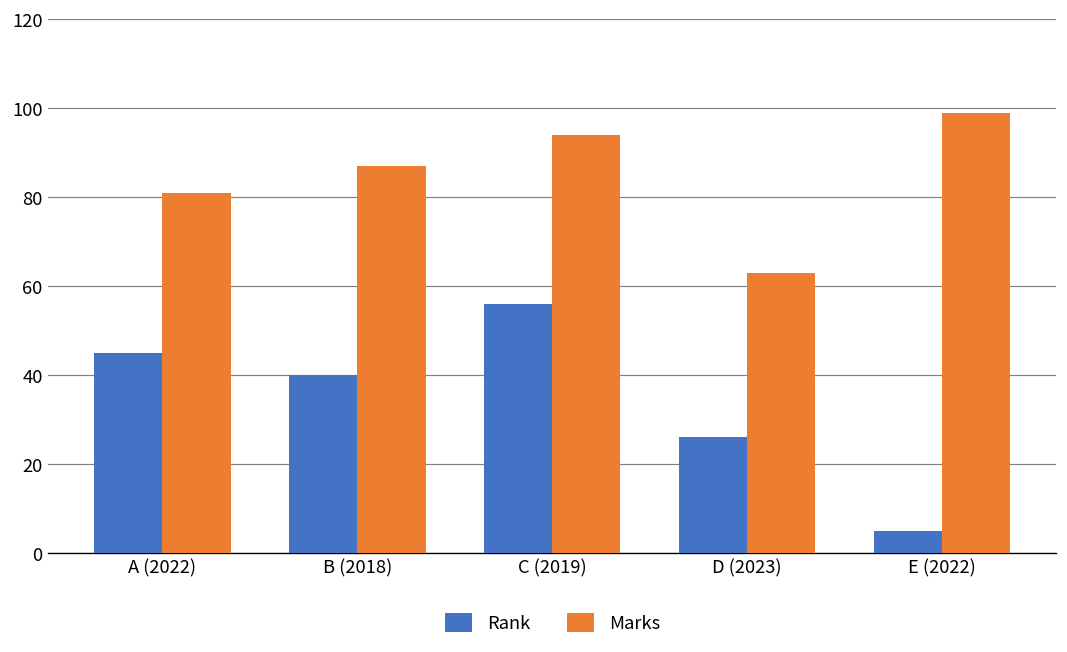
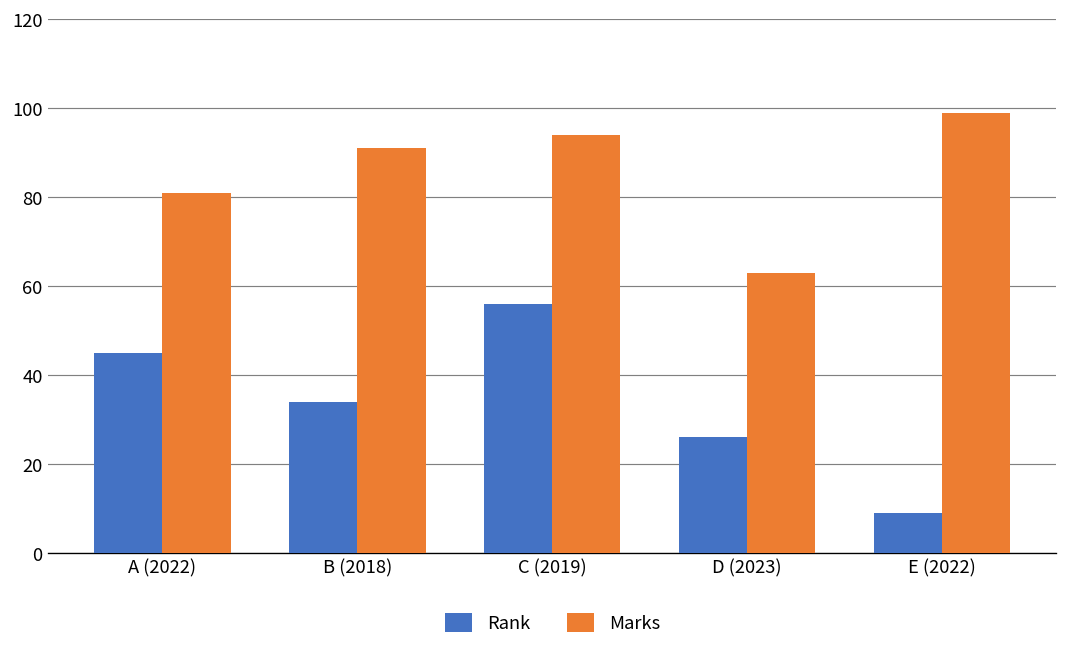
  {
    "Rank": {
      "A (2022)": 45,
-     "B (2018)": 40,
+     "B (2018)": 34,
      "C (2019)": 56,
      "D (2023)": 26,
-     "E (2022)": 5
+     "E (2022)": 9
    },
    "Marks": {
      "A (2022)": 81,
-     "B (2018)": 87,
+     "B (2018)": 91,
      "C (2019)": 94,
      "D (2023)": 63,
      "E (2022)": 99
    }
  }
